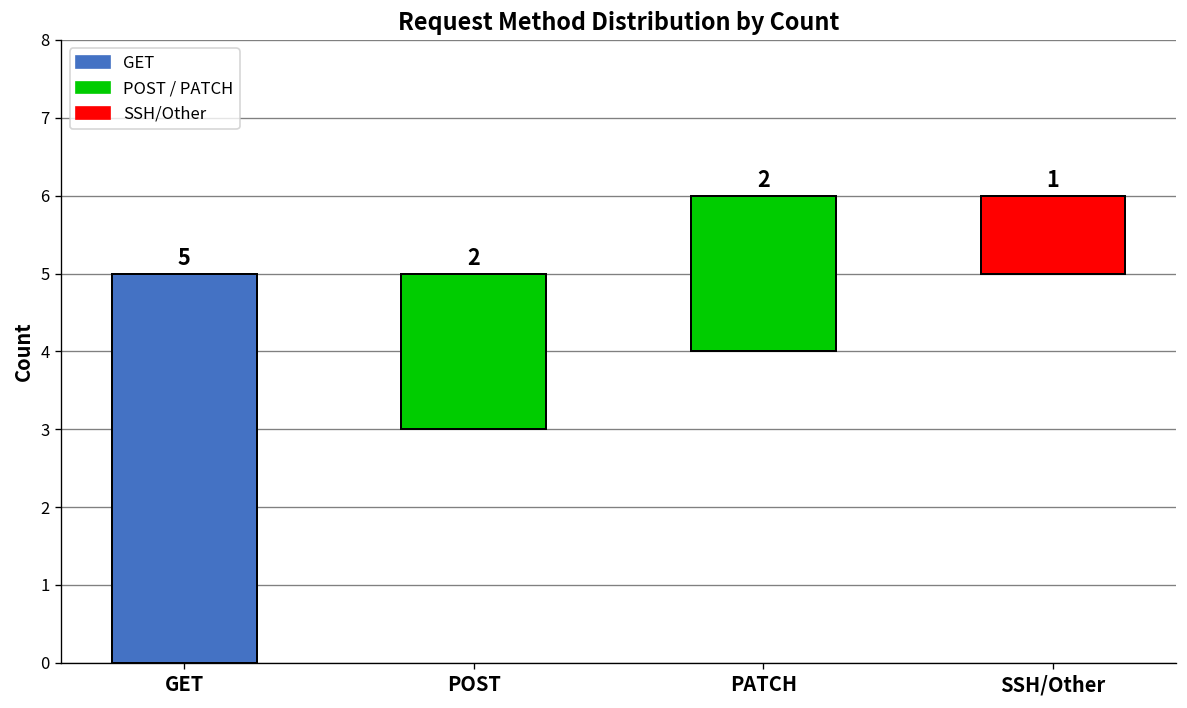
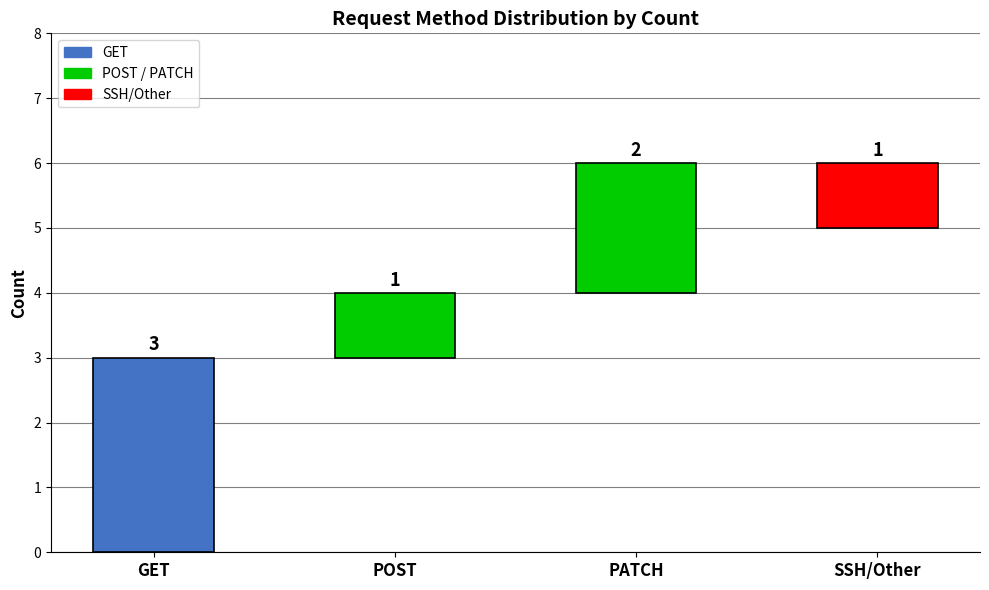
  {
-   "GET": 5,
-   "POST": 2,
+   "GET": 3,
+   "POST": 1,
    "PATCH": 2,
    "SSH/Other": 1
  }
